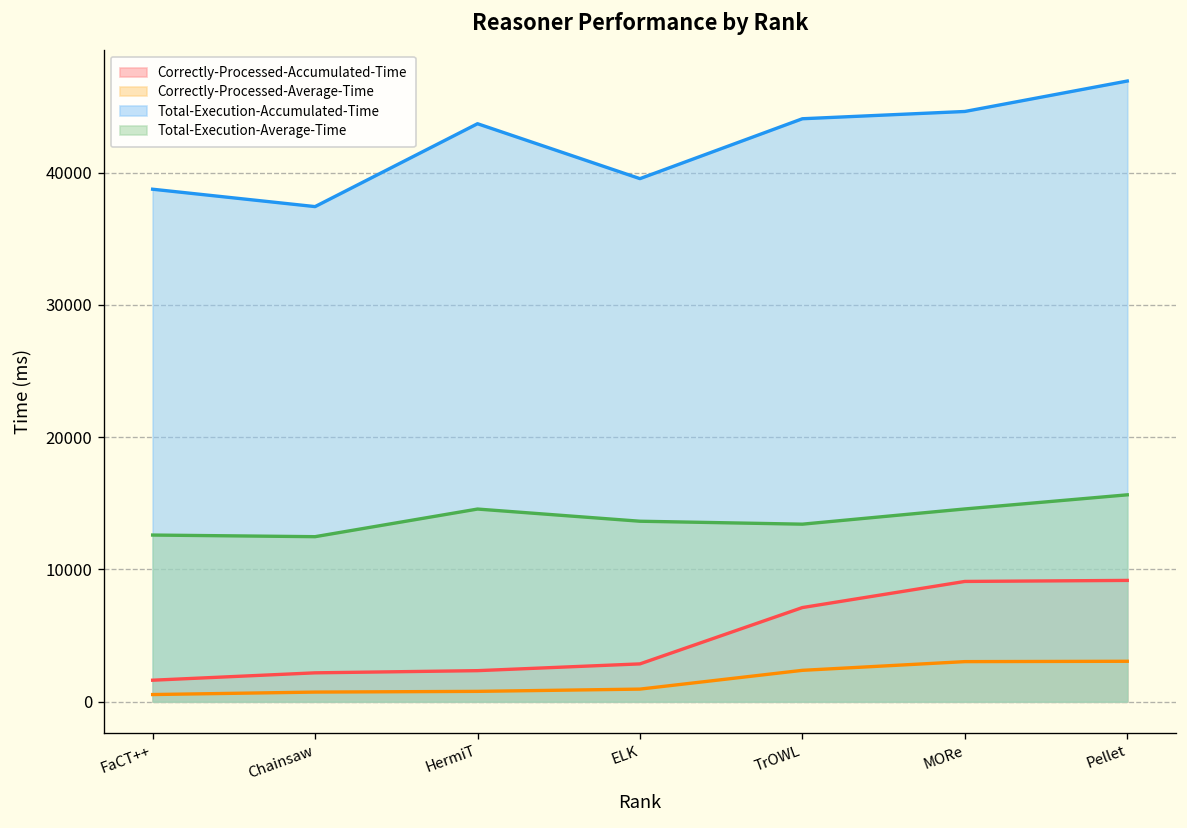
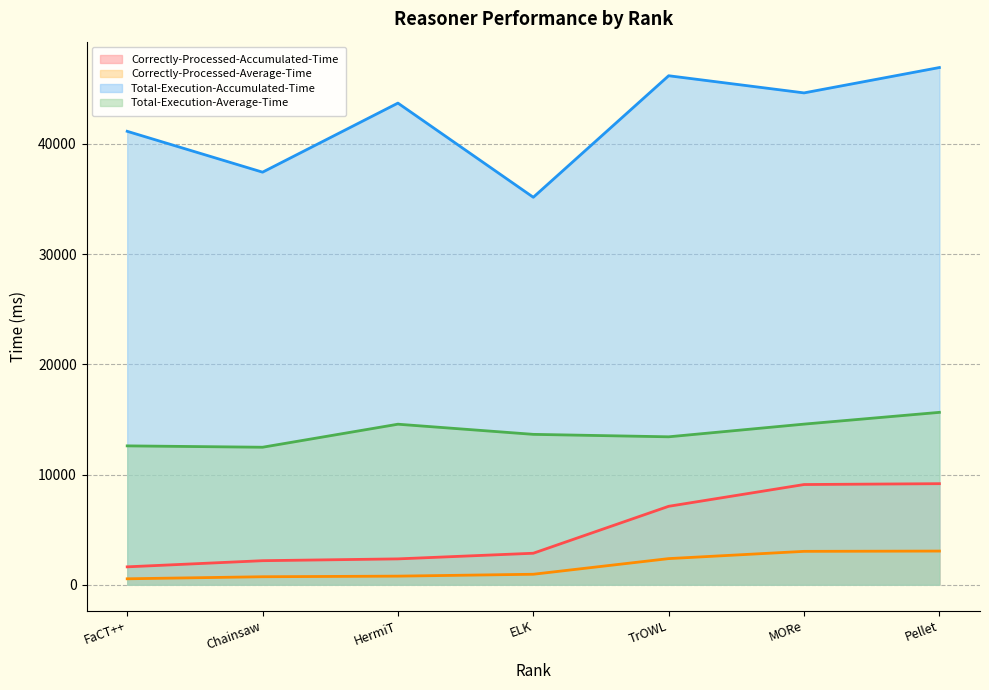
  {
    "Total-Execution-Accumulated-Time": {
-     "FaCT++": 38700,
+     "FaCT++": 41100,
      "Chainsaw": 37400,
      "HermiT": 43700,
-     "ELK": 39500,
-     "TrOWL": 44100,
+     "ELK": 35200,
+     "TrOWL": 46200,
      "MORe": 44600,
      "Pellet": 46900
    },
    "Total-Execution-Average-Time": {
      "FaCT++": 12600,
      "Chainsaw": 12500,
      "HermiT": 14600,
      "ELK": 13600,
      "TrOWL": 13400,
      "MORe": 14600,
      "Pellet": 15600
    }
  }
